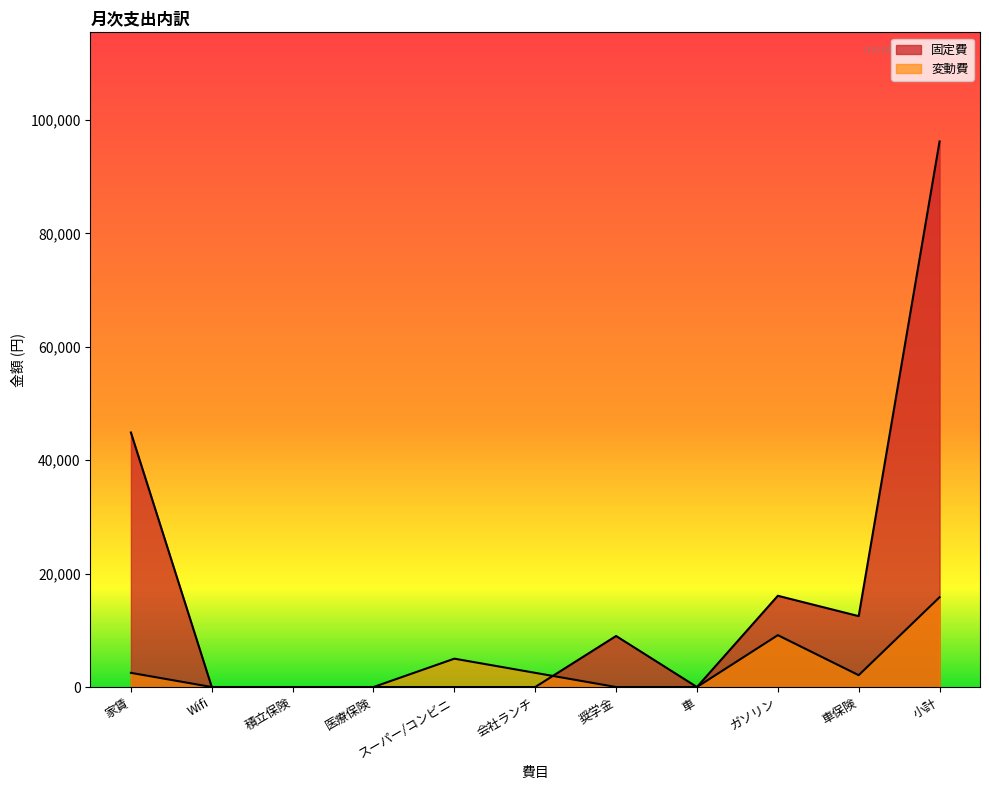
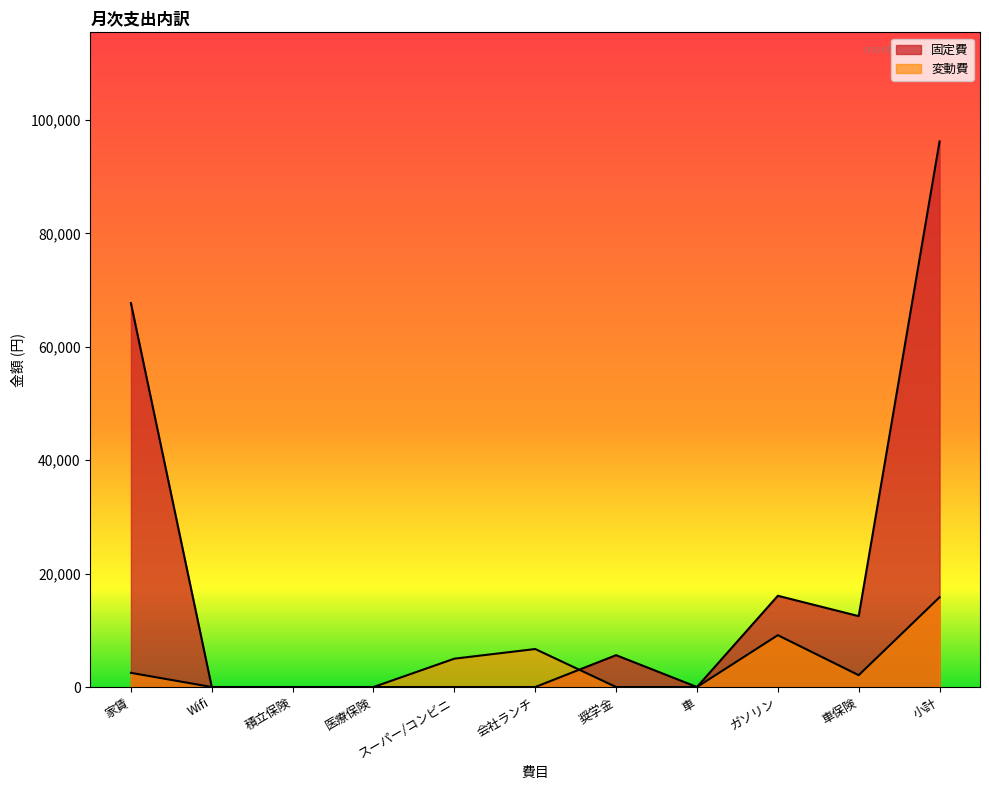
  {
    "固定費": {
-     "家賃": "45,000",
+     "家賃": "68,000",
      "スーパー/コンビニ": "0",
      "会社ランチ": "0",
-     "奨学金": "9,000",
+     "奨学金": "6,000",
      "ガソリン": "16,000",
      "車保険": "13,000",
      "小計": "96,000"
    },
    "変動費": {
      "家賃": "3,000",
      "スーパー/コンビニ": "5,000",
-     "会社ランチ": "3,000",
+     "会社ランチ": "7,000",
      "奨学金": "0",
      "ガソリン": "9,000",
      "車保険": "2,000",
      "小計": "16,000"
    }
  }
